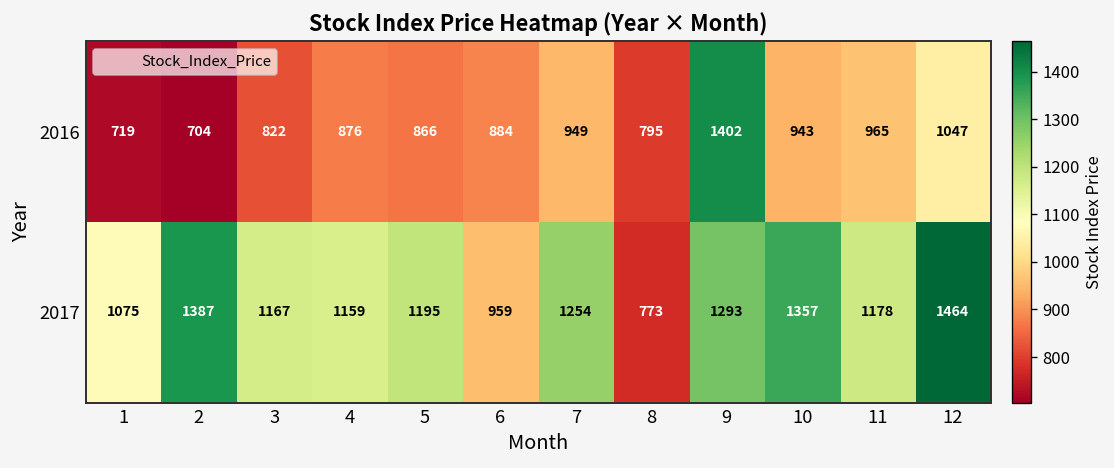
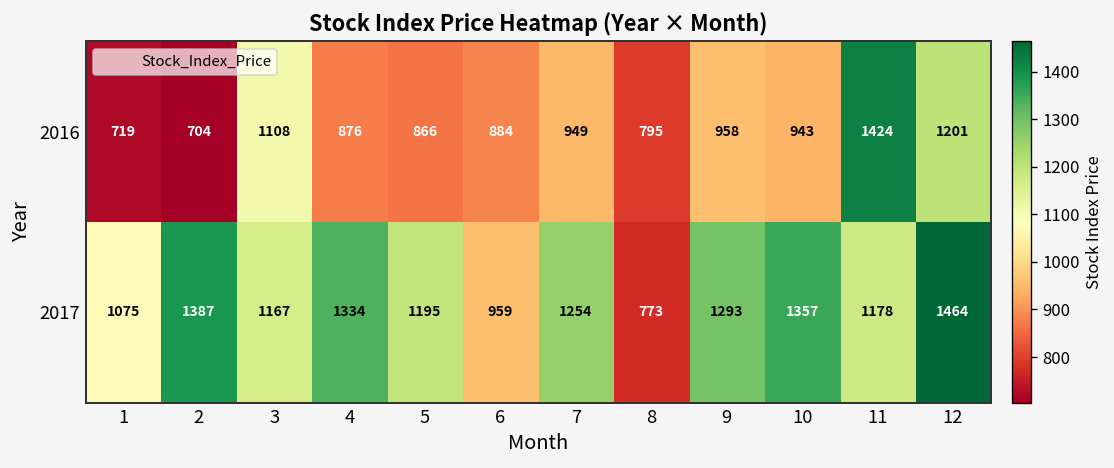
  {
    "2016": {
      "1": 719,
      "2": 704,
-     "3": 822,
+     "3": 1108,
      "4": 876,
      "5": 866,
      "6": 884,
      "7": 949,
      "8": 795,
-     "9": 1402,
+     "9": 958,
      "10": 943,
-     "11": 965,
-     "12": 1047
+     "11": 1424,
+     "12": 1201
    },
    "2017": {
      "1": 1075,
      "2": 1387,
      "3": 1167,
-     "4": 1159,
+     "4": 1334,
      "5": 1195,
      "6": 959,
      "7": 1254,
      "8": 773,
      "9": 1293,
      "10": 1357,
      "11": 1178,
      "12": 1464
    }
  }
